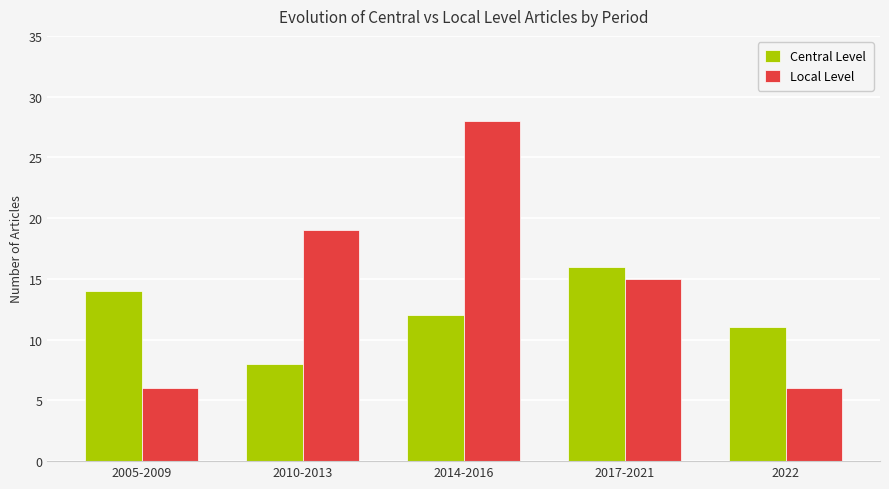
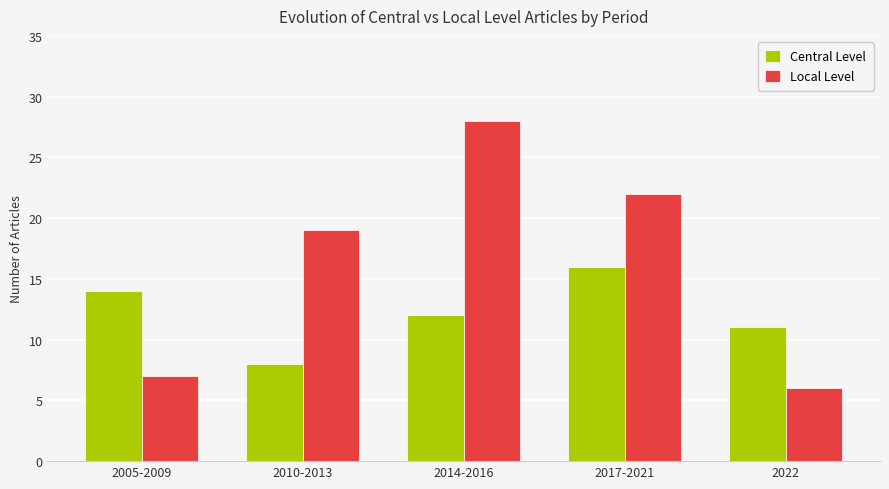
  {
    "Central Level": {
      "2005-2009": 14,
      "2010-2013": 8,
      "2014-2016": 12,
      "2017-2021": 16,
      "2022": 11
    },
    "Local Level": {
-     "2005-2009": 6,
+     "2005-2009": 7,
      "2010-2013": 19,
      "2014-2016": 28,
-     "2017-2021": 15,
+     "2017-2021": 22,
      "2022": 6
    }
  }
